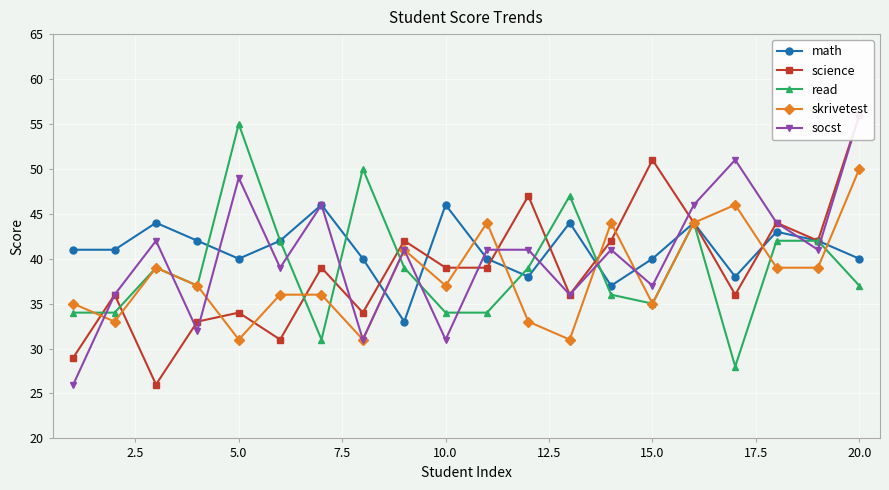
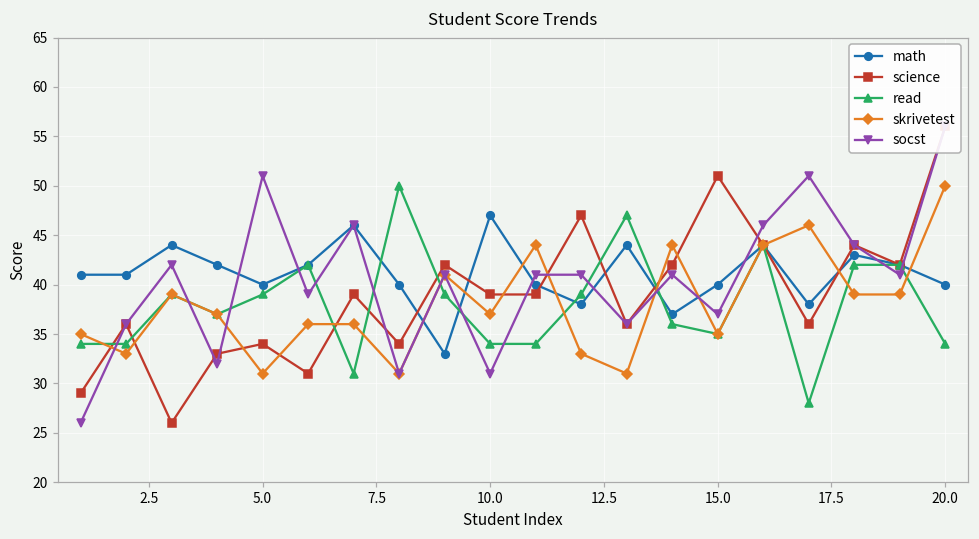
  {
    "math": {
      "5.0": 40,
-     "10.0": 46,
+     "10.0": 47,
      "15.0": 40,
      "20.0": 40
    },
    "science": {
      "5.0": 34,
      "10.0": 39,
      "15.0": 51
    },
    "read": {
-     "5.0": 55,
+     "5.0": 39,
      "10.0": 34,
-     "20.0": 37
+     "20.0": 34
    },
    "skrivetest": {
      "5.0": 31,
      "10.0": 37,
      "20.0": 50
    },
    "socst": {
-     "5.0": 49,
+     "5.0": 51,
      "10.0": 31,
      "15.0": 37
    }
  }
